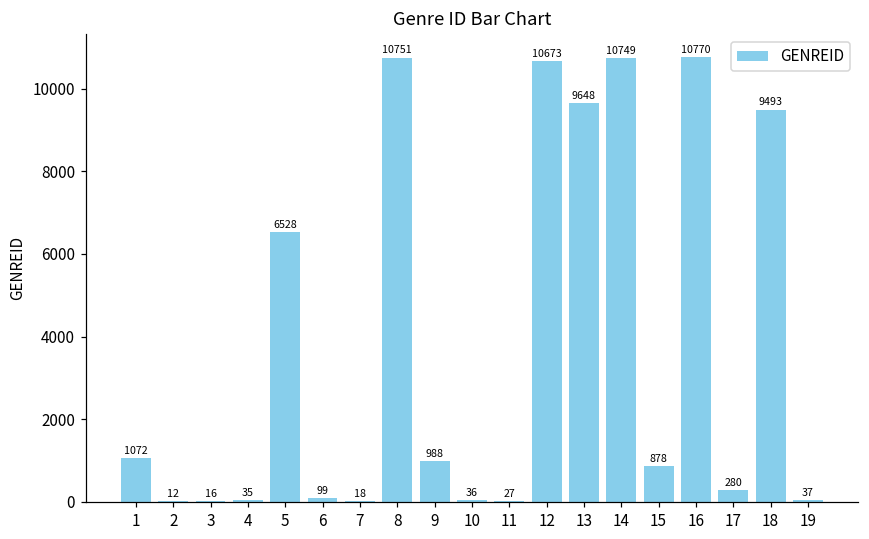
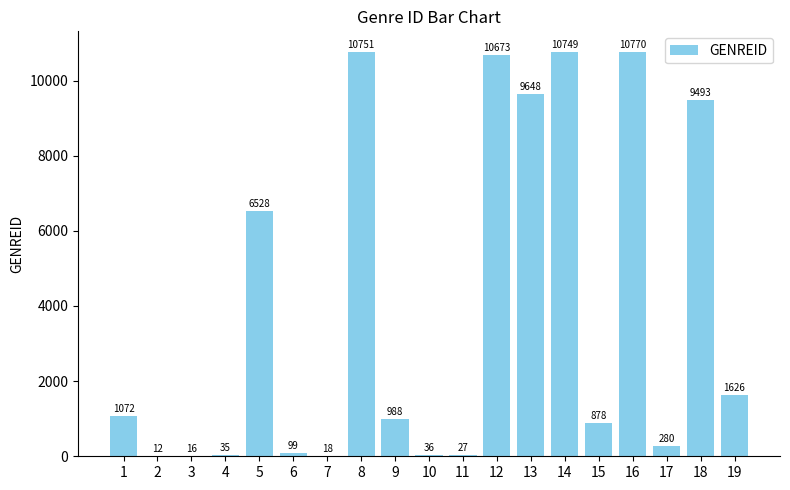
  {
    "1": 1072,
    "2": 12,
    "3": 16,
    "4": 35,
    "5": 6528,
    "6": 99,
    "7": 18,
    "8": 10751,
    "9": 988,
    "10": 36,
    "11": 27,
    "12": 10673,
    "13": 9648,
    "14": 10749,
    "15": 878,
    "16": 10770,
    "17": 280,
    "18": 9493,
-   "19": 37
+   "19": 1626
  }
